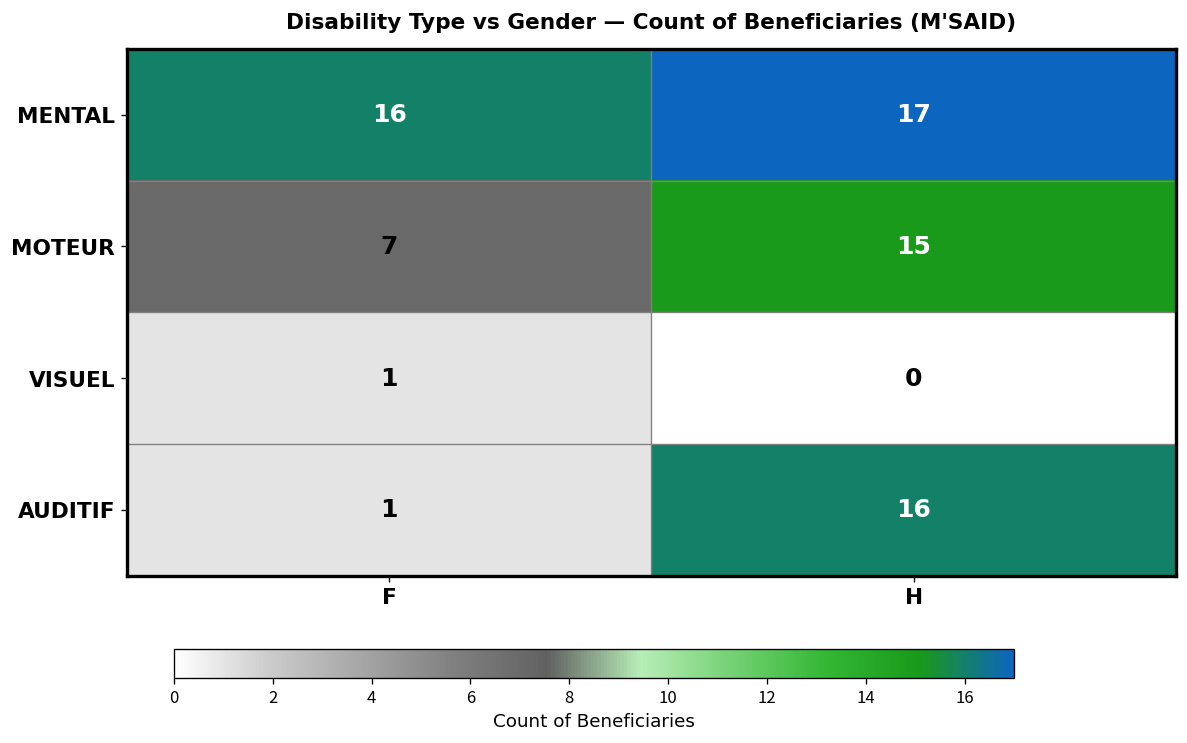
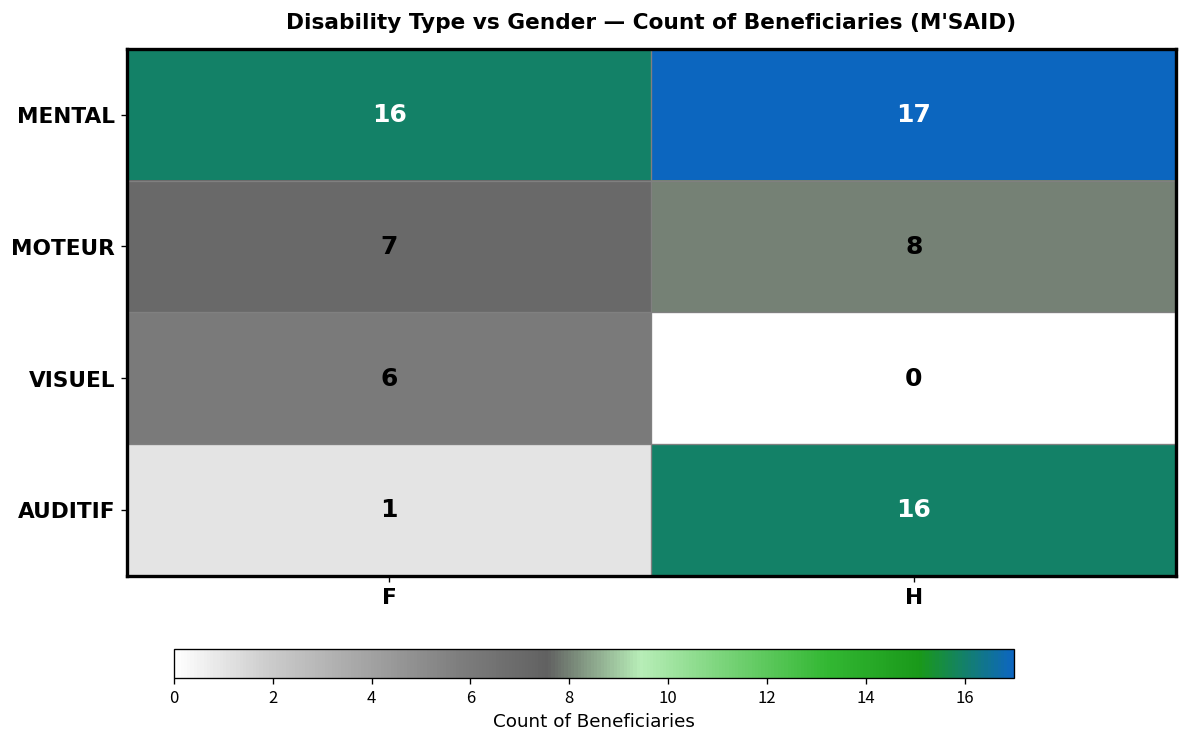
  {
    "MENTAL": {
      "F": 16,
      "H": 17
    },
    "MOTEUR": {
      "F": 7,
-     "H": 15
+     "H": 8
    },
    "VISUEL": {
-     "F": 1,
+     "F": 6,
      "H": 0
    },
    "AUDITIF": {
      "F": 1,
      "H": 16
    }
  }
